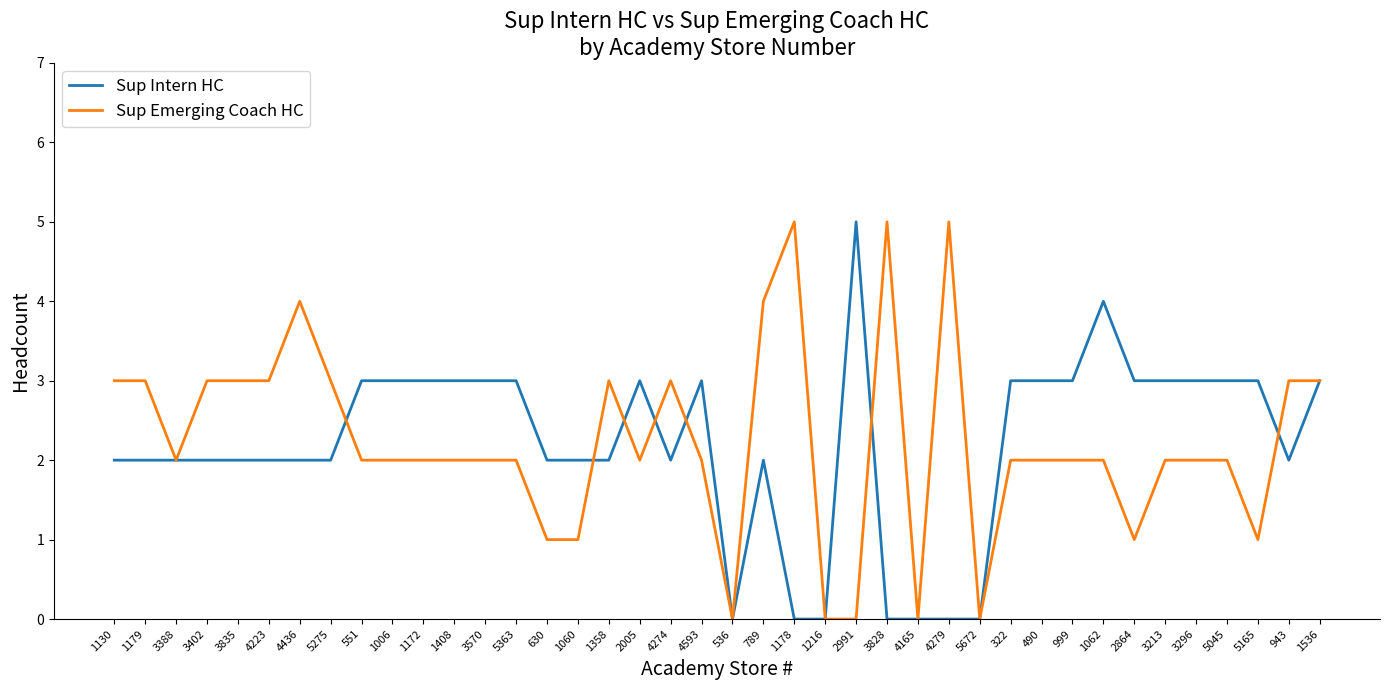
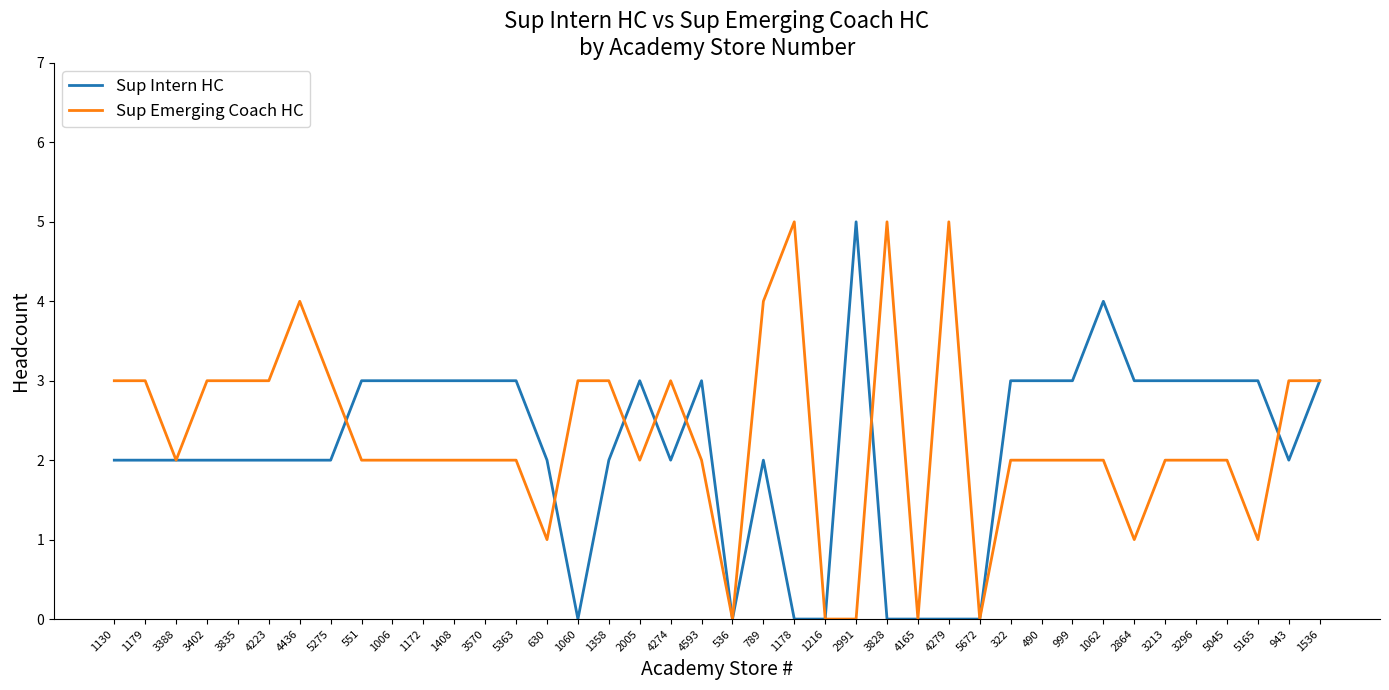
  {
    "Sup Intern HC": {
      "1130": 2,
      "1179": 2,
      "3402": 2,
      "3835": 2,
      "4223": 2,
      "4436": 2,
      "5275": 2,
      "551": 3,
      "1006": 3,
      "1172": 3,
      "1408": 3,
      "3570": 3,
      "5363": 3,
      "630": 2,
-     "1060": 2,
+     "1060": 0,
      "1358": 2,
      "2005": 3,
      "4274": 2,
      "4593": 3,
      "789": 2,
      "1178": 0,
      "2991": 5,
      "3828": 0,
      "4279": 0,
      "322": 3,
      "490": 3,
      "999": 3,
      "1062": 4,
      "2864": 3,
      "3213": 3,
      "3296": 3,
      "5045": 3,
      "5165": 3,
      "943": 2
    },
    "Sup Emerging Coach HC": {
      "1130": 3,
      "1179": 3,
      "3402": 3,
      "3835": 3,
      "4223": 3,
      "4436": 4,
      "5275": 3,
      "551": 2,
      "1006": 2,
      "1172": 2,
      "1408": 2,
      "3570": 2,
      "5363": 2,
      "630": 1,
-     "1060": 1,
+     "1060": 3,
      "1358": 3,
      "2005": 2,
      "4274": 3,
      "4593": 2,
      "789": 4,
      "1178": 5,
      "2991": 0,
      "3828": 5,
      "4279": 5,
      "322": 2,
      "490": 2,
      "999": 2,
      "1062": 2,
      "2864": 1,
      "3213": 2,
      "3296": 2,
      "5045": 2,
      "5165": 1,
      "943": 3
    }
  }
